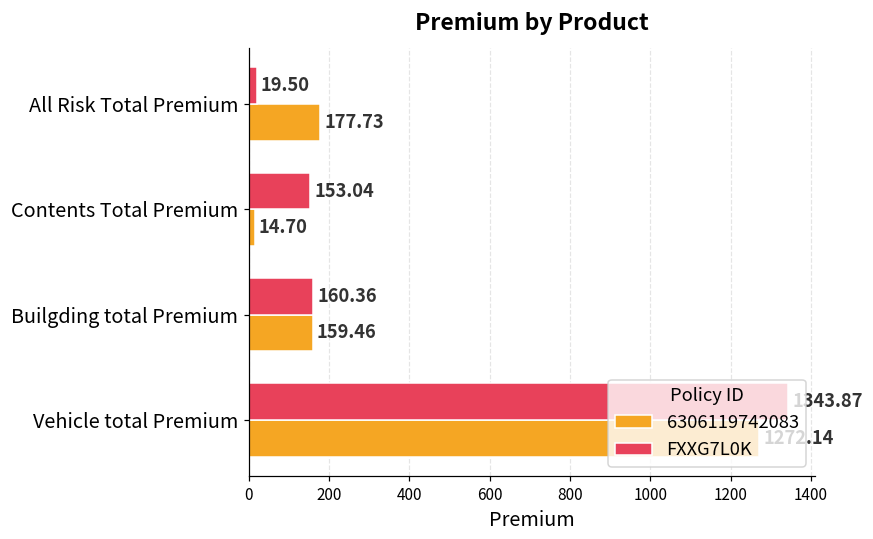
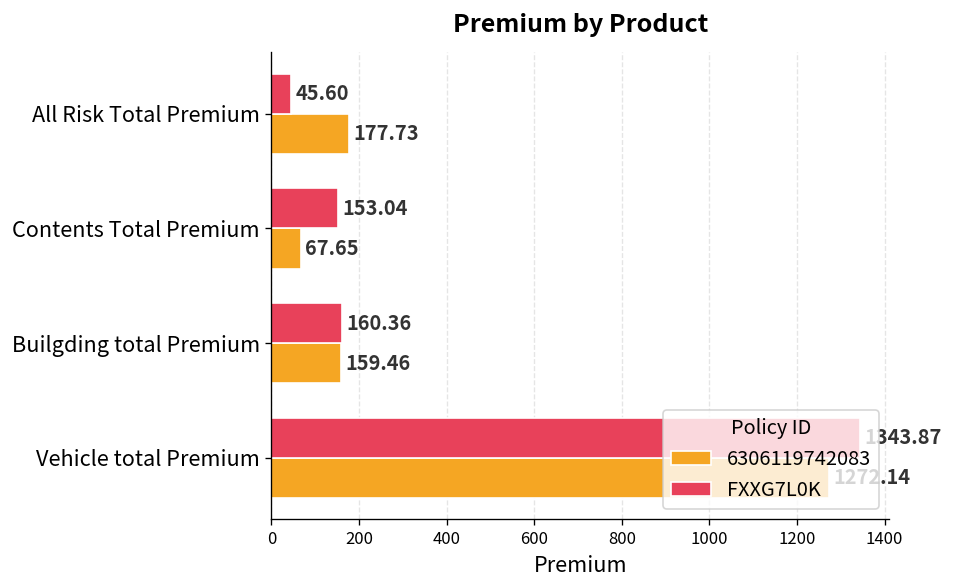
  {
    "6306119742083": {
      "All Risk Total Premium": 177.73,
-     "Contents Total Premium": 14.70,
+     "Contents Total Premium": 67.65,
      "Builgding total Premium": 159.46
    },
    "FXXG7L0K": {
-     "All Risk Total Premium": 19.50,
+     "All Risk Total Premium": 45.60,
      "Contents Total Premium": 153.04,
      "Builgding total Premium": 160.36
    }
  }
